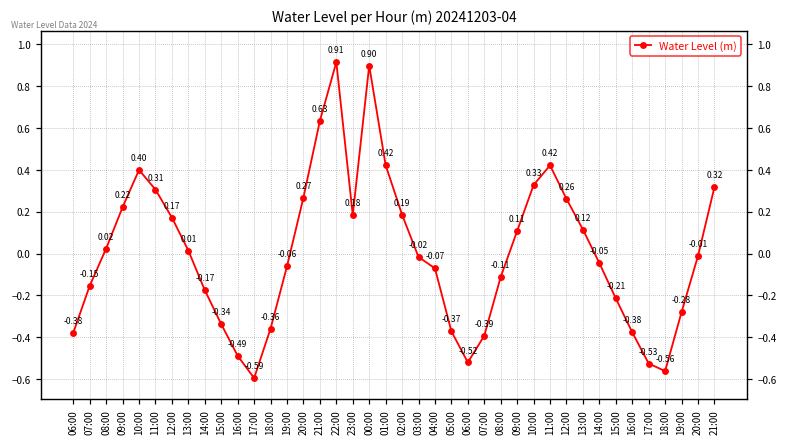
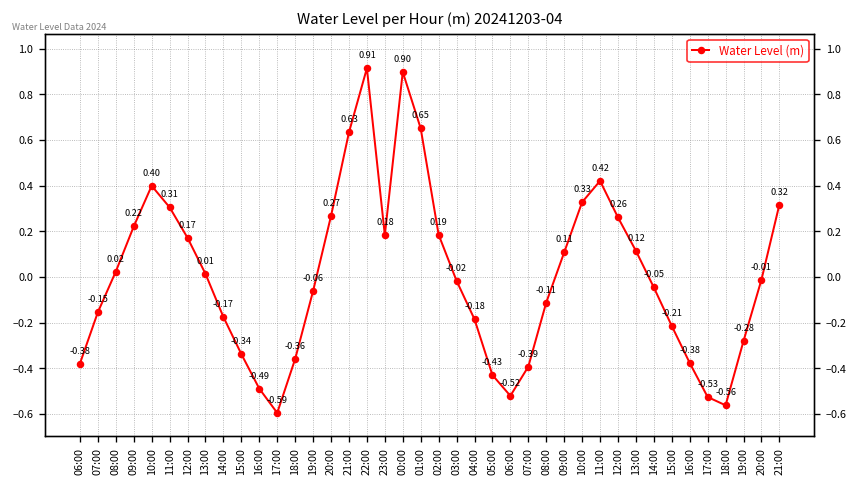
  {
    "22:00": 0.91,
    "23:00": 0.18,
    "00:00": 0.90,
-   "01:00": 0.42,
+   "01:00": 0.65,
    "02:00": 0.19,
    "03:00": -0.02,
-   "04:00": -0.07,
-   "05:00": -0.37
+   "04:00": -0.18,
+   "05:00": -0.43
  }
